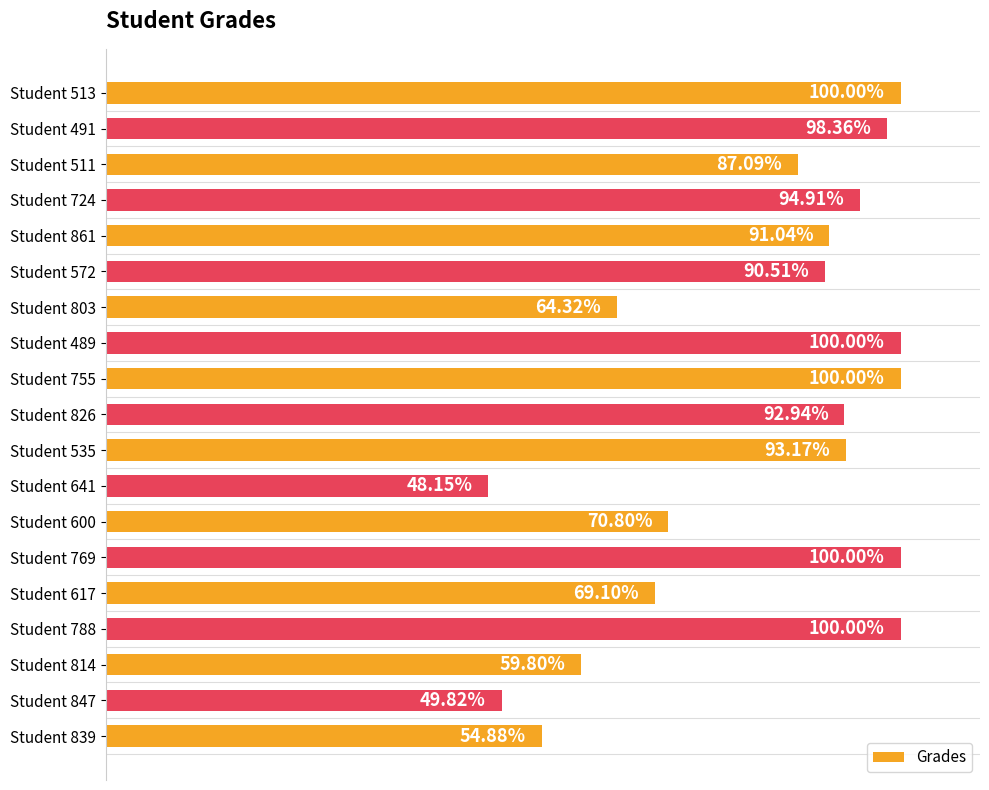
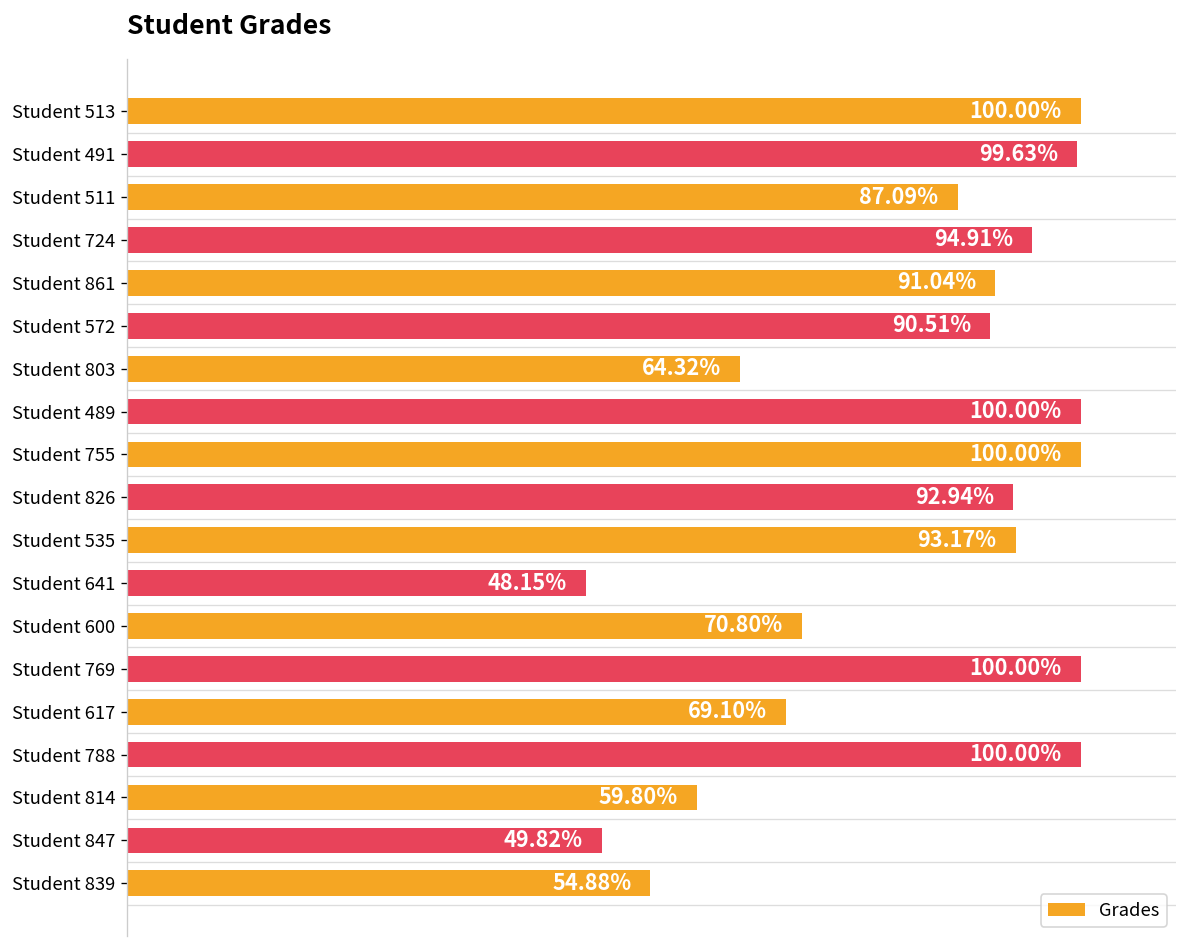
  {
    "Student 513": "100.00%",
-   "Student 491": "98.36%",
+   "Student 491": "99.63%",
    "Student 511": "87.09%",
    "Student 724": "94.91%",
    "Student 861": "91.04%",
    "Student 572": "90.51%",
    "Student 803": "64.32%",
    "Student 489": "100.00%",
    "Student 755": "100.00%",
    "Student 826": "92.94%",
    "Student 535": "93.17%",
    "Student 641": "48.15%",
    "Student 600": "70.80%",
    "Student 769": "100.00%",
    "Student 617": "69.10%",
    "Student 788": "100.00%",
    "Student 814": "59.80%",
    "Student 847": "49.82%",
    "Student 839": "54.88%"
  }
